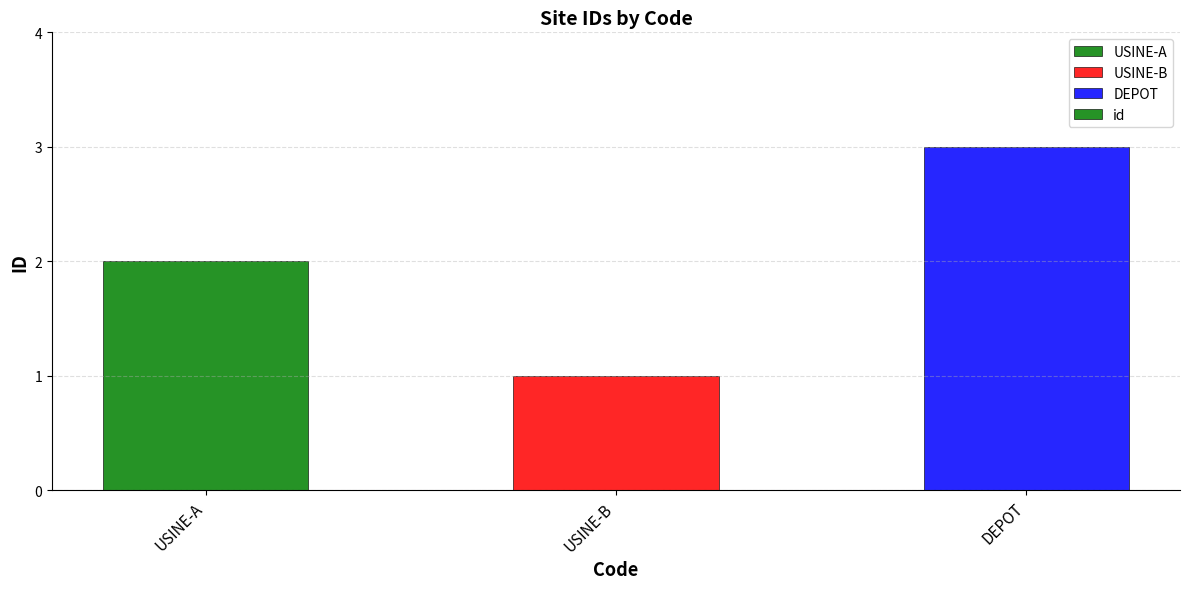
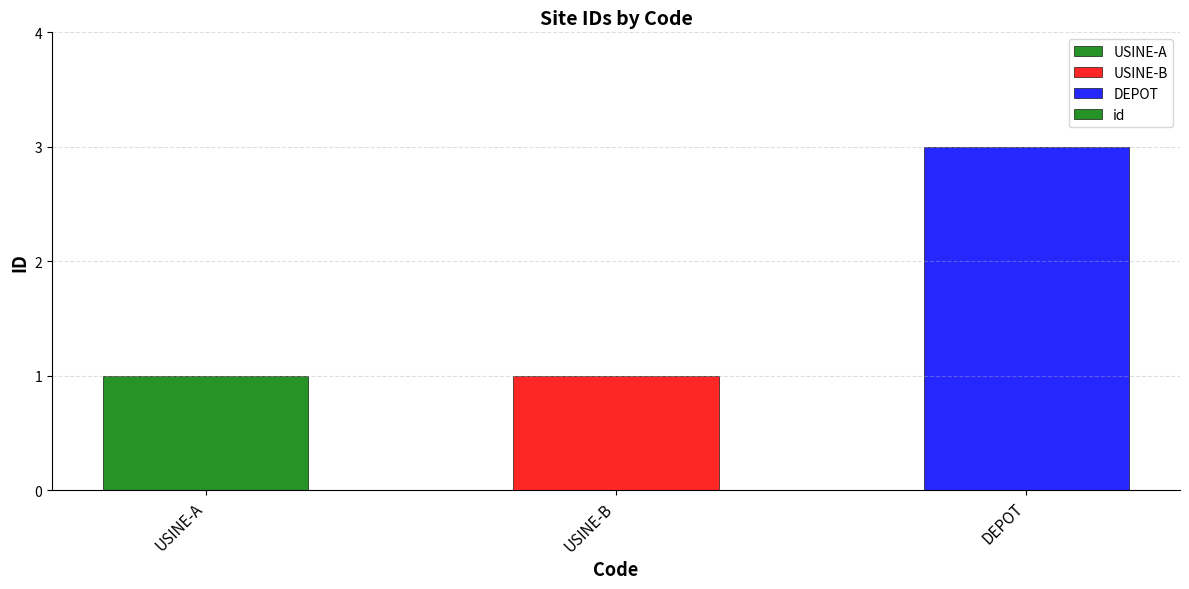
  {
-   "USINE-A": 2,
+   "USINE-A": 1,
    "USINE-B": 1,
    "DEPOT": 3
  }
